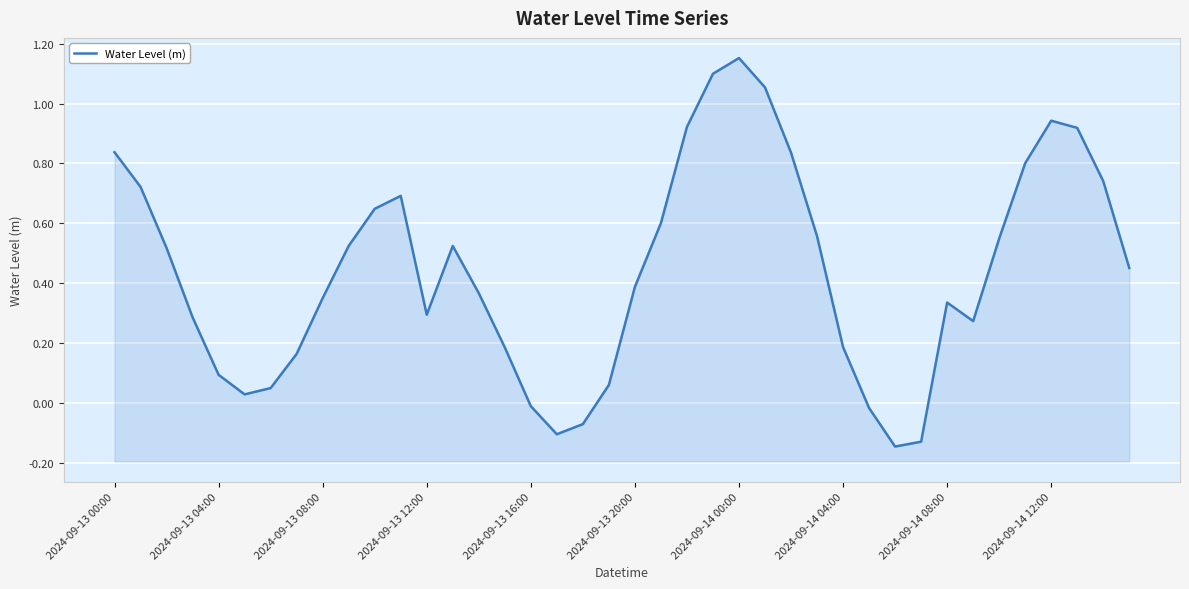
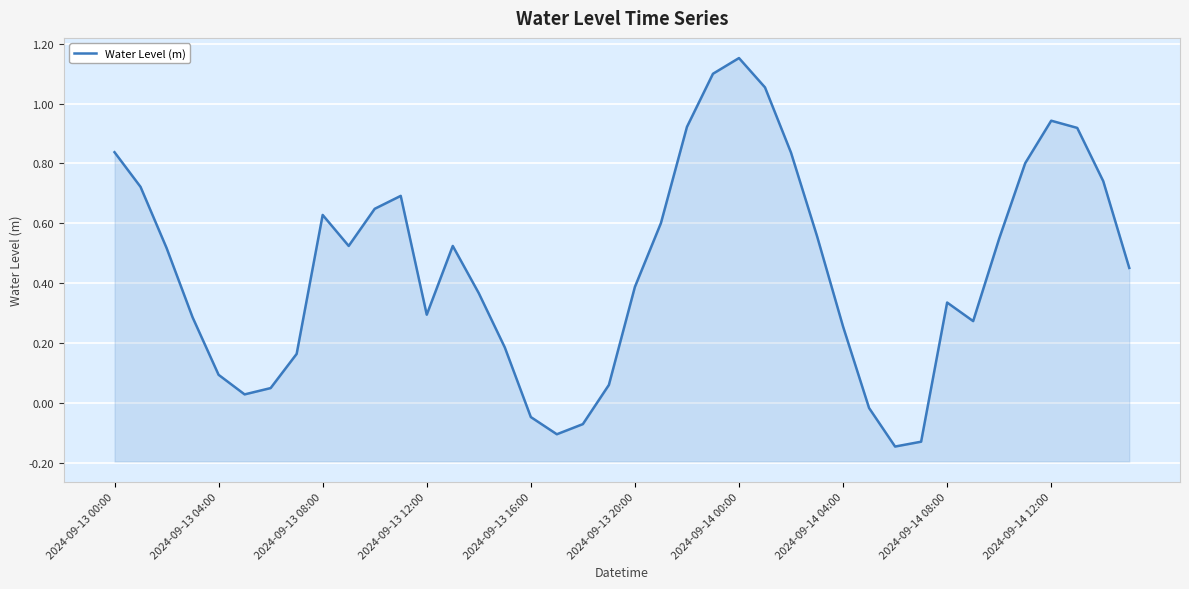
  {
    "2024-09-13 00:00": 0.84,
    "2024-09-13 04:00": 0.09,
-   "2024-09-13 08:00": 0.35,
+   "2024-09-13 08:00": 0.63,
    "2024-09-13 12:00": 0.29,
-   "2024-09-13 16:00": -0.01,
+   "2024-09-13 16:00": -0.05,
    "2024-09-13 20:00": 0.39,
    "2024-09-14 00:00": 1.15,
-   "2024-09-14 04:00": 0.19,
+   "2024-09-14 04:00": 0.26,
    "2024-09-14 08:00": 0.34,
    "2024-09-14 12:00": 0.94
  }
